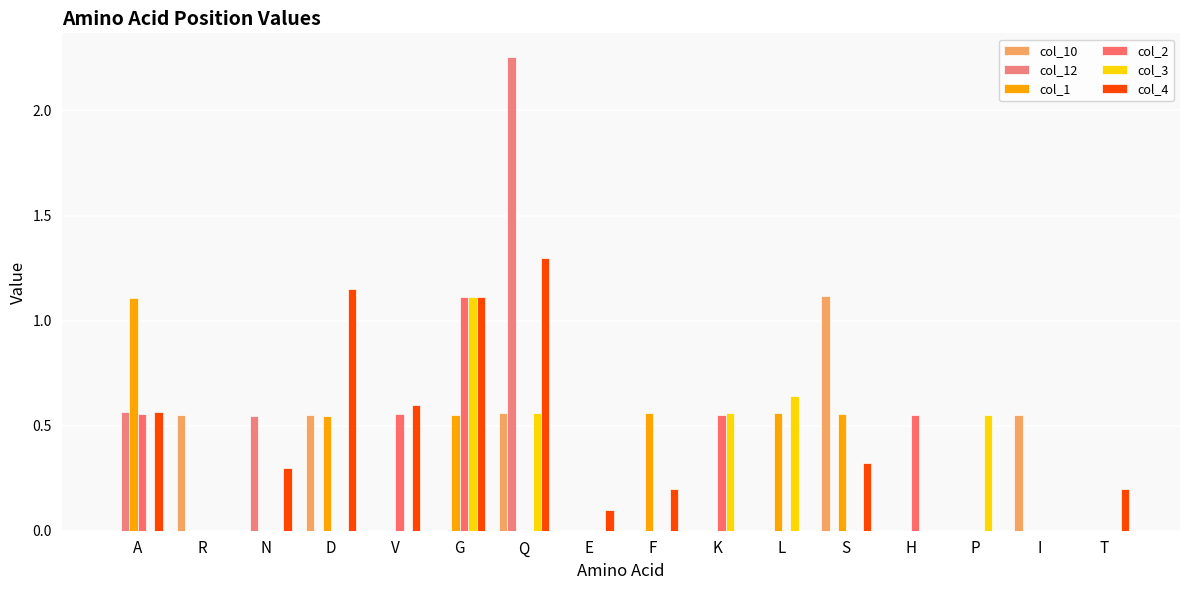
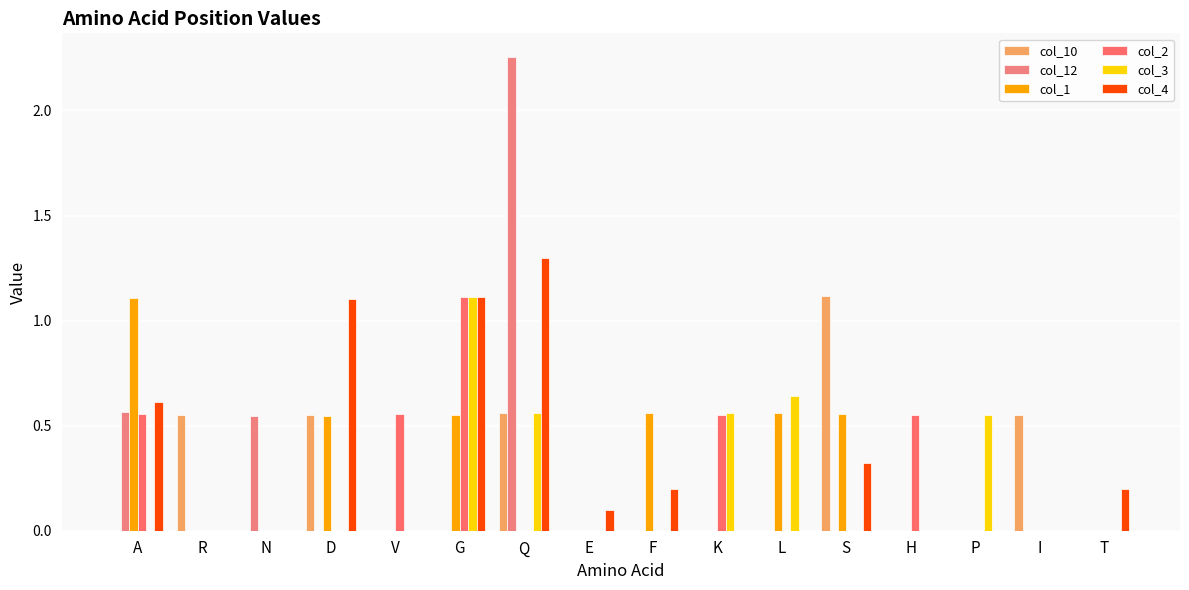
  {
    "col_4": {
-     "A": 0.57,
+     "A": 0.61,
      "R": 0.00,
-     "N": 0.3,
-     "D": 1.15,
-     "V": 0.6,
+     "N": 0.0,
+     "D": 1.10,
+     "V": 0.0,
      "G": 1.11,
      "Q": 1.30,
      "E": 0.10,
      "F": 0.20,
      "K": 0.00,
      "L": 0.00,
      "S": 0.32,
      "H": 0.00,
      "P": 0.00,
      "I": 0.00,
      "T": 0.20
    }
  }
